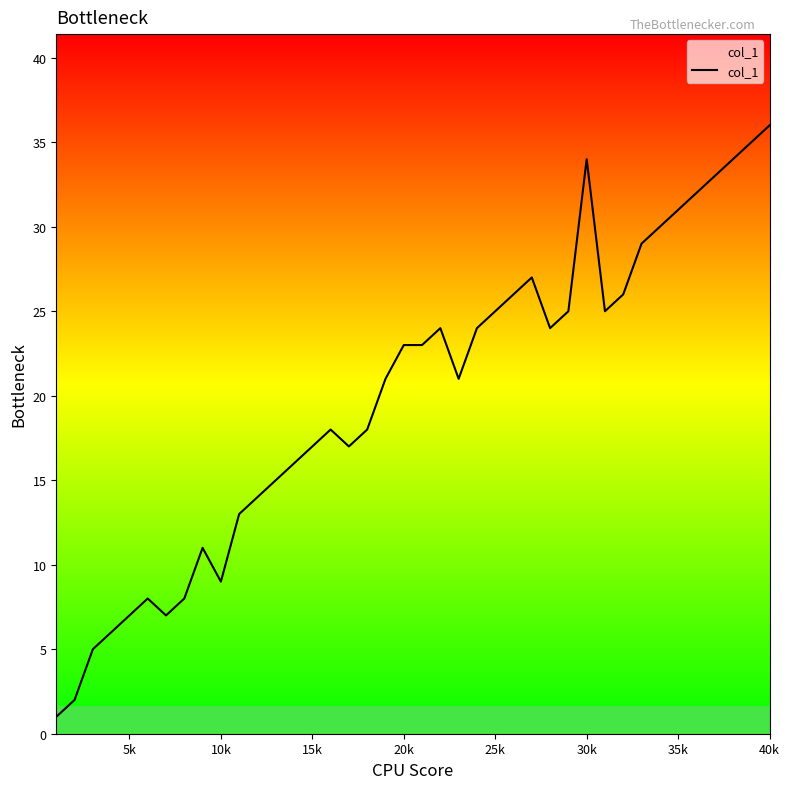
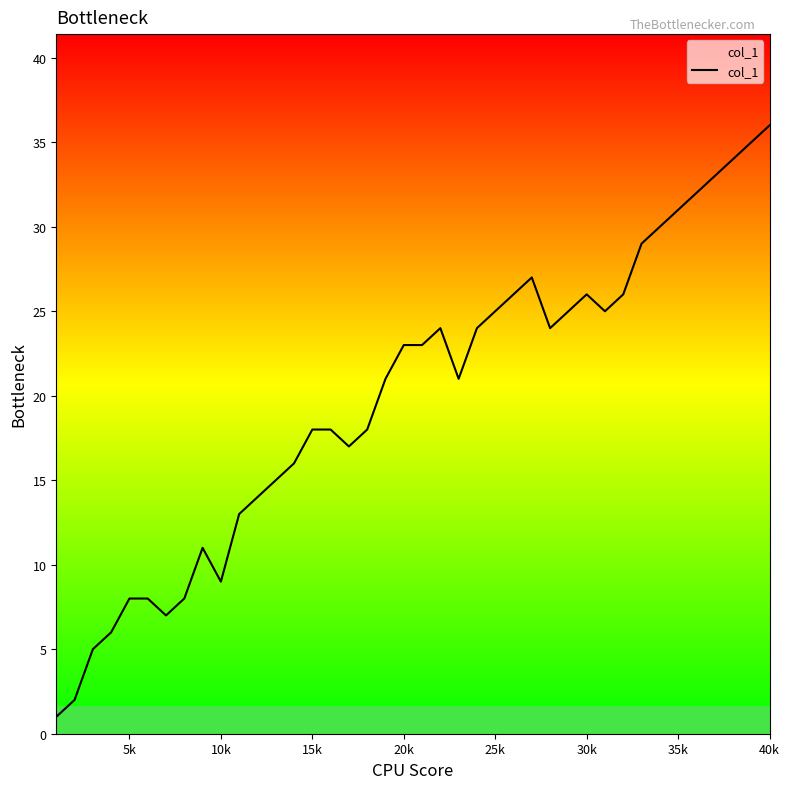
  {
-   "5k": 7,
+   "5k": 8,
    "10k": 9,
-   "15k": 17,
+   "15k": 18,
    "20k": 23,
    "25k": 25,
-   "30k": 34,
+   "30k": 26,
    "35k": 31,
    "40k": 36
  }
